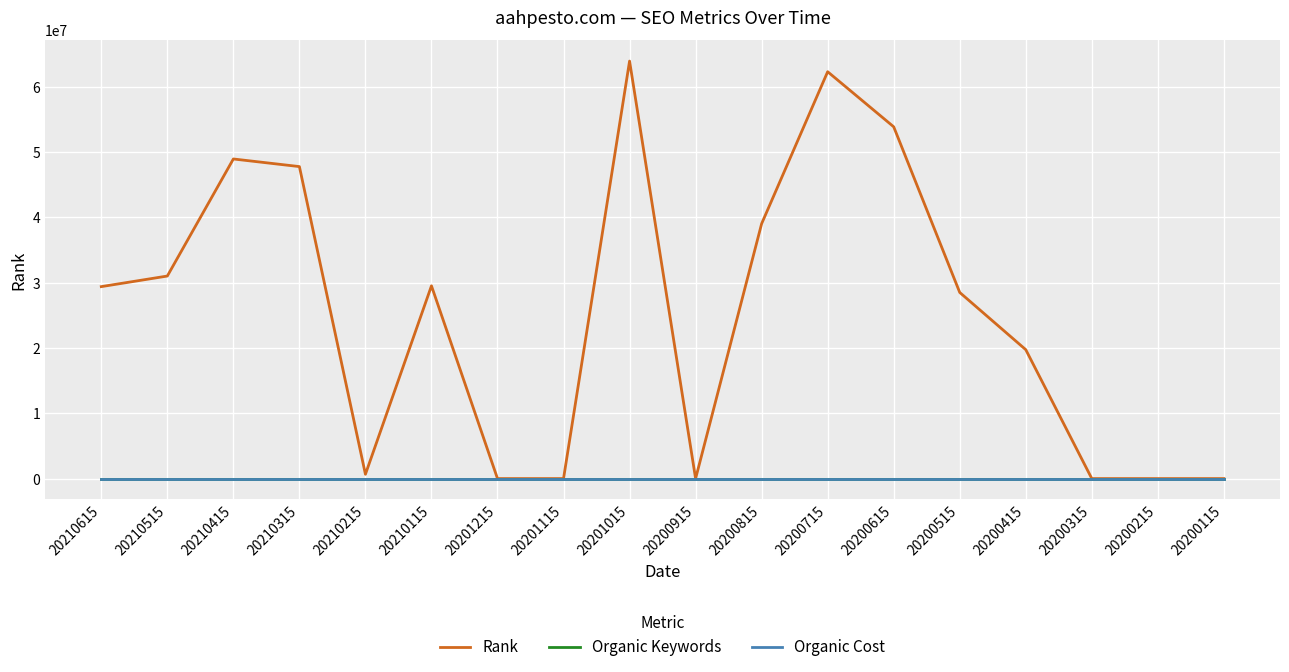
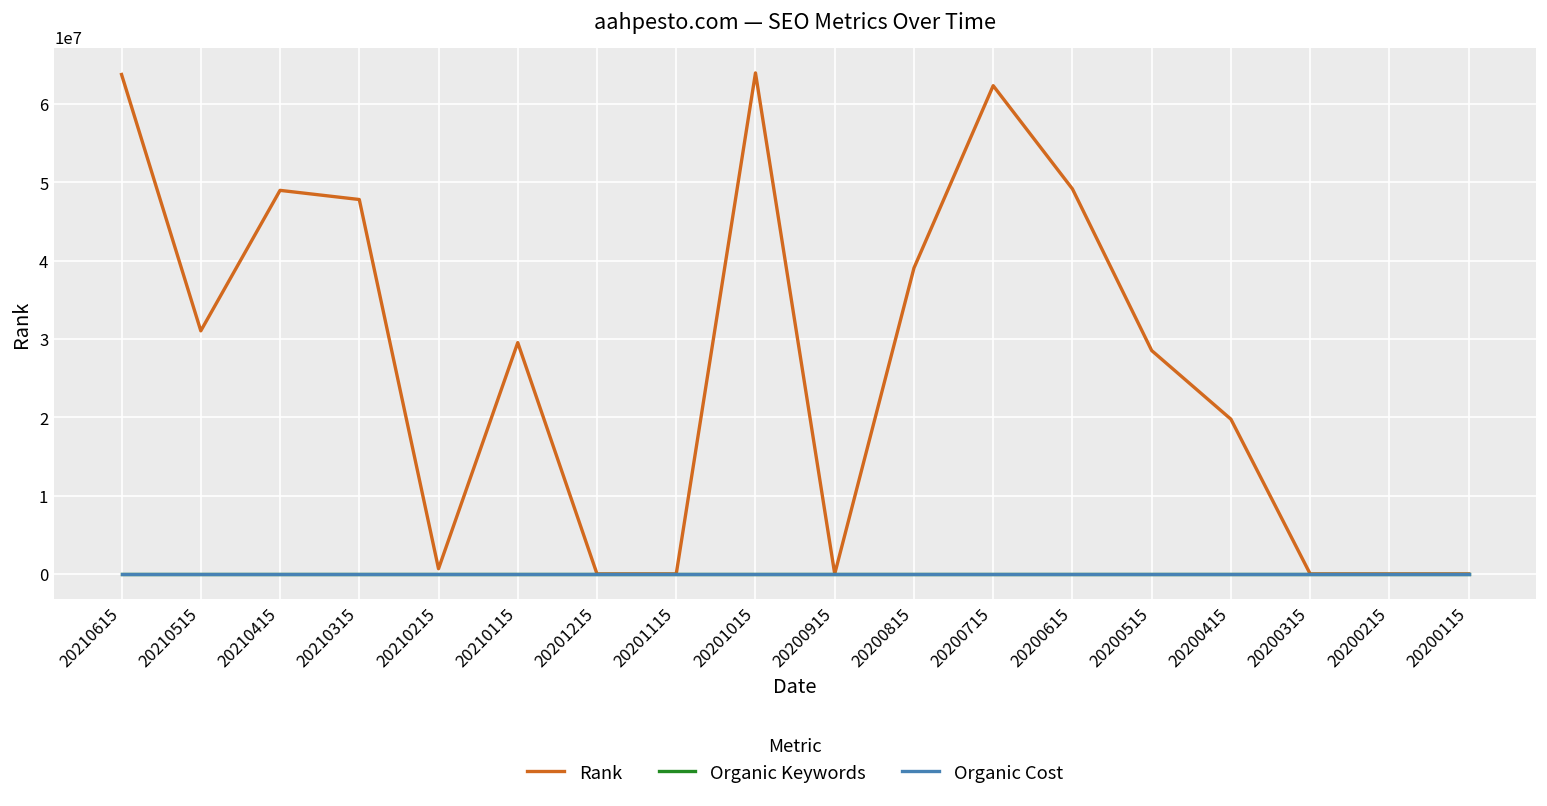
  {
    "Rank": {
-     "20210615": 29000000,
+     "20210615": 64000000,
      "20210515": 31000000,
      "20210415": 49000000,
      "20210315": 48000000,
      "20210215": 1000000,
      "20210115": 30000000,
      "20201015": 64000000,
      "20200815": 39000000,
      "20200715": 62000000,
-     "20200615": 54000000,
+     "20200615": 49000000,
      "20200515": 29000000,
      "20200415": 20000000
    },
    "Organic Cost": {
      "20210615": 0,
      "20210515": 0,
      "20210415": 0,
      "20210315": 0,
      "20210215": 0,
      "20210115": 0,
      "20201015": 0,
      "20200815": 0,
      "20200715": 0,
      "20200615": 0,
      "20200515": 0,
      "20200415": 0
    }
  }
